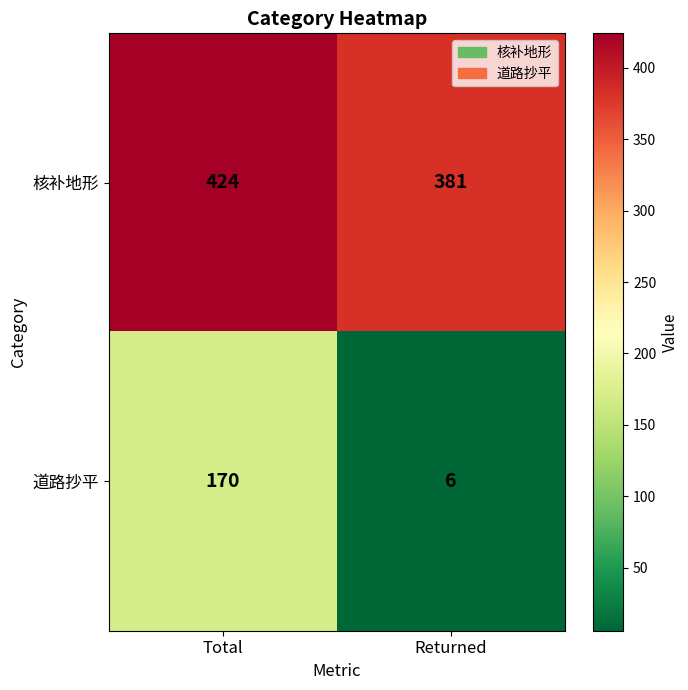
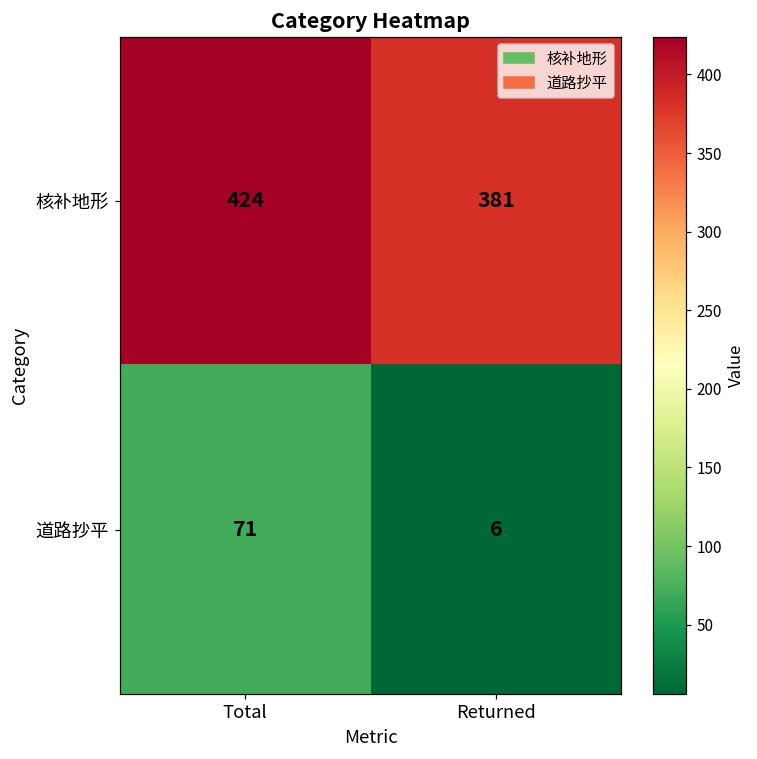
  {
    "核补地形": {
      "Total": 424,
      "Returned": 381
    },
    "道路抄平": {
-     "Total": 170,
+     "Total": 71,
      "Returned": 6
    }
  }
